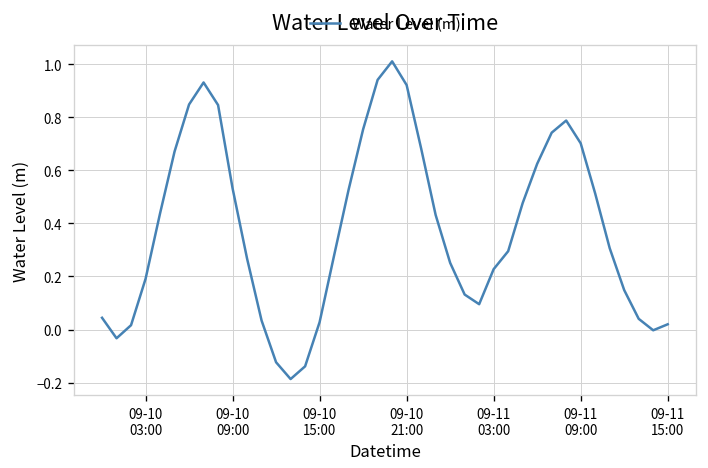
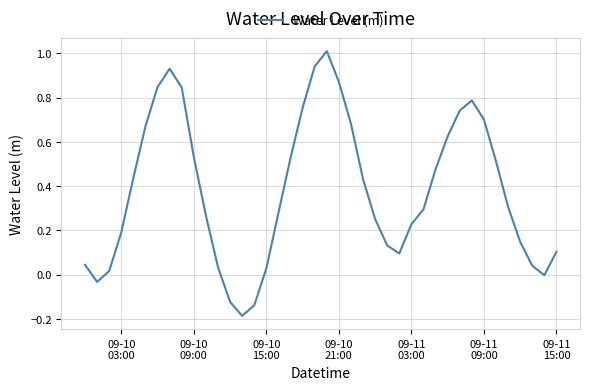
  {
    "09-10 03:00": 0.19,
    "09-10 09:00": 0.53,
    "09-10 15:00": 0.03,
-   "09-10 21:00": 0.92,
+   "09-10 21:00": 0.87,
    "09-11 03:00": 0.23,
    "09-11 09:00": 0.70,
-   "09-11 15:00": 0.02
+   "09-11 15:00": 0.10
  }
